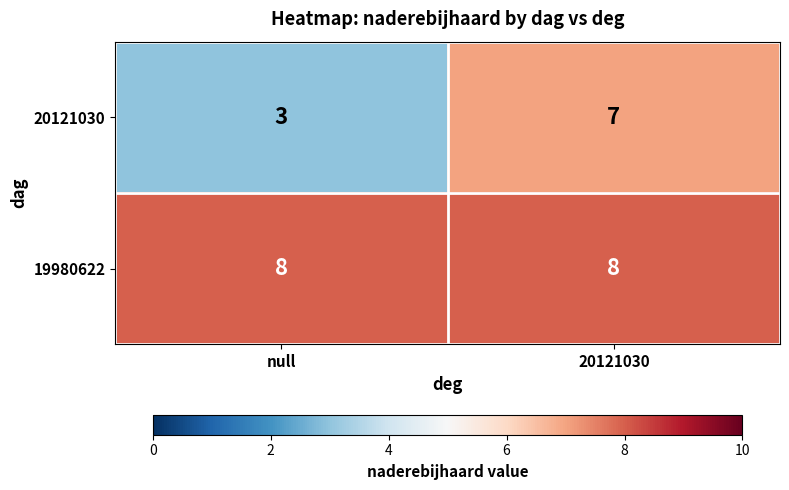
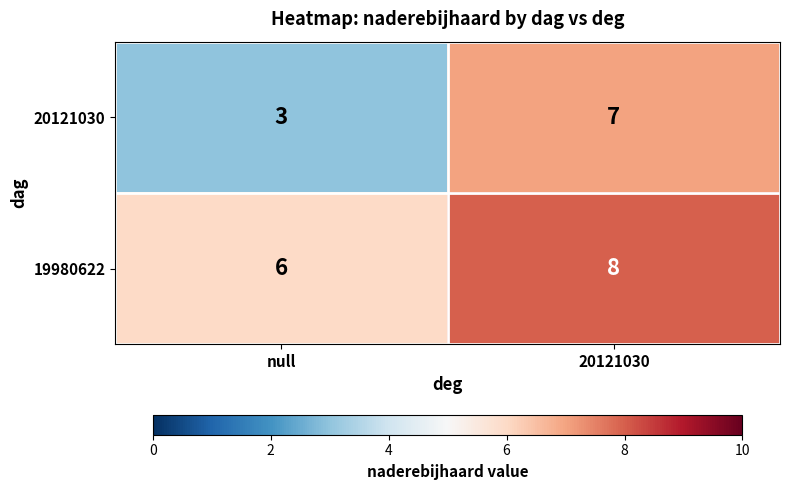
  {
    "20121030": {
      "null": 3,
      "20121030": 7
    },
    "19980622": {
-     "null": 8,
+     "null": 6,
      "20121030": 8
    }
  }
